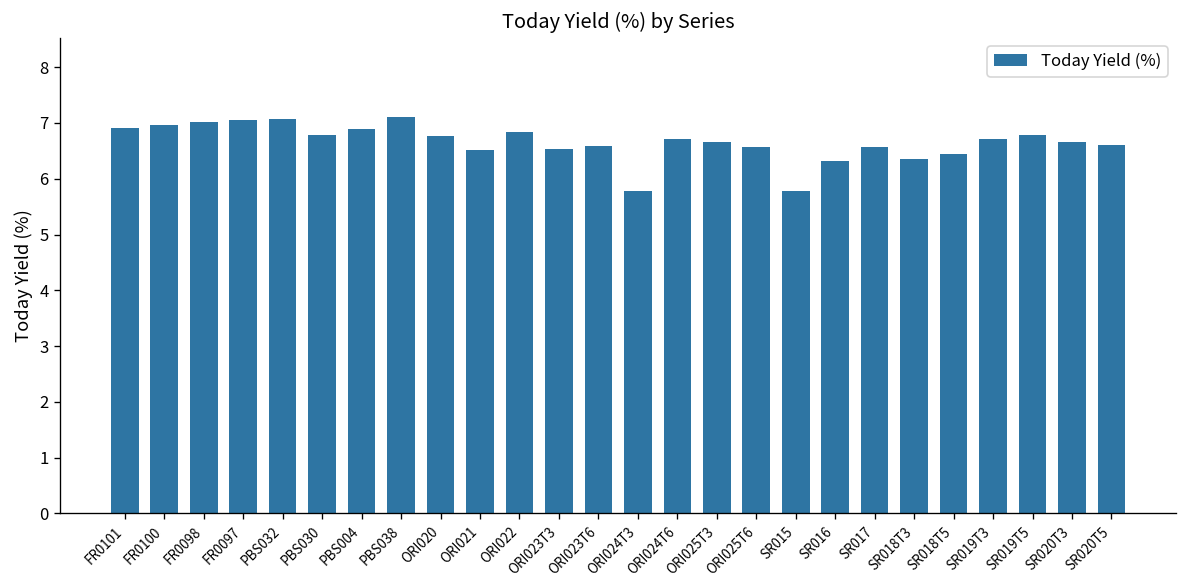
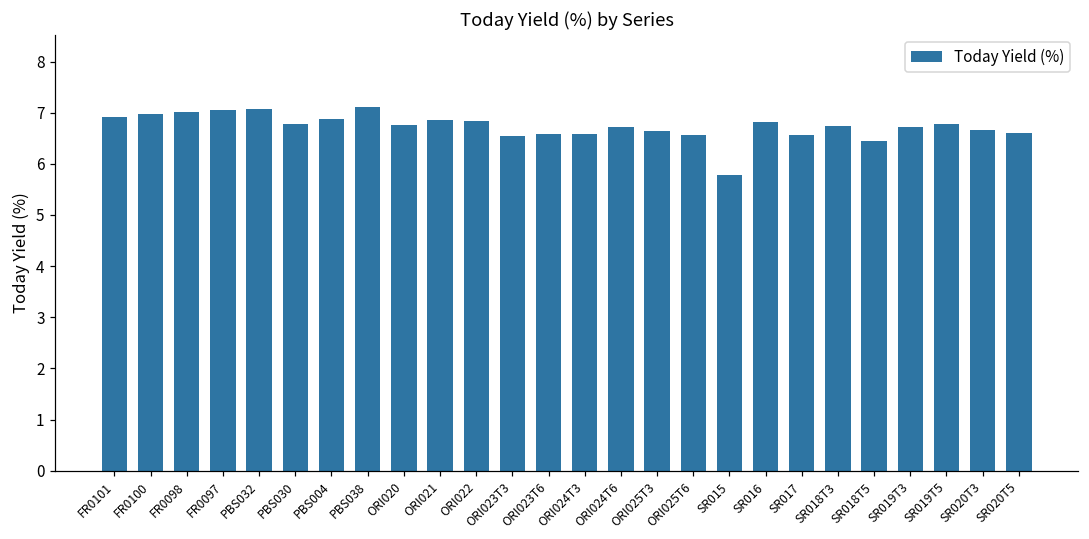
  {
    "FR0101": 6.9,
    "FR0100": 7.0,
    "FR0098": 7.0,
    "FR0097": 7.1,
    "PBS032": 7.1,
    "PBS030": 6.8,
    "PBS004": 6.9,
    "PBS038": 7.1,
    "ORI020": 6.8,
-   "ORI021": 6.5,
+   "ORI021": 6.9,
    "ORI022": 6.8,
    "ORI023T3": 6.5,
    "ORI023T6": 6.6,
-   "ORI024T3": 5.8,
+   "ORI024T3": 6.6,
    "ORI024T6": 6.7,
    "ORI025T3": 6.7,
    "ORI025T6": 6.6,
    "SR015": 5.8,
-   "SR016": 6.3,
+   "SR016": 6.8,
    "SR017": 6.6,
-   "SR018T3": 6.4,
+   "SR018T3": 6.7,
    "SR018T5": 6.4,
    "SR019T3": 6.7,
    "SR019T5": 6.8,
    "SR020T3": 6.7,
    "SR020T5": 6.6
  }
